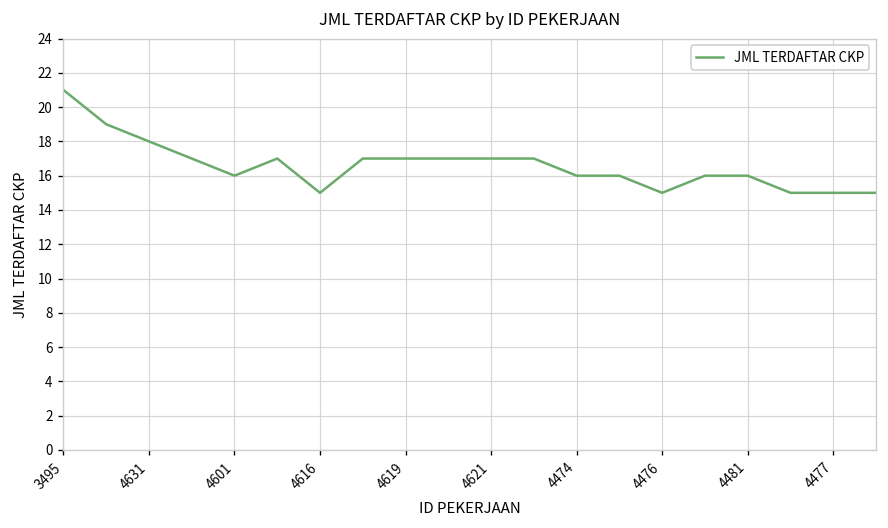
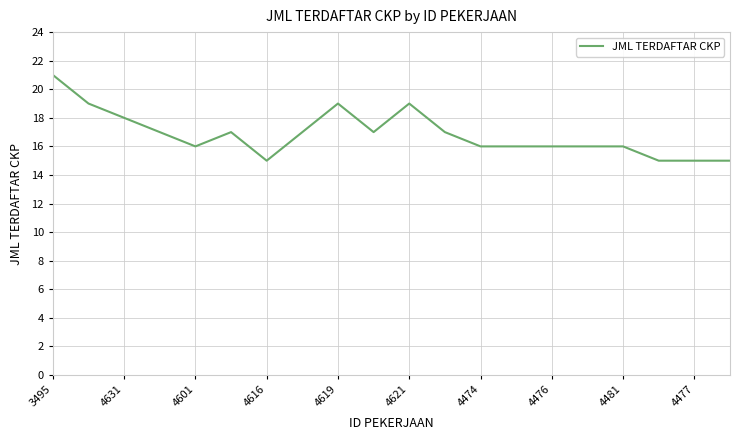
  {
    "3495": 21,
    "4631": 18,
    "4601": 16,
    "4616": 15,
-   "4619": 17,
-   "4621": 17,
+   "4619": 19,
+   "4621": 19,
    "4474": 16,
-   "4476": 15,
+   "4476": 16,
    "4481": 16,
    "4477": 15
  }
